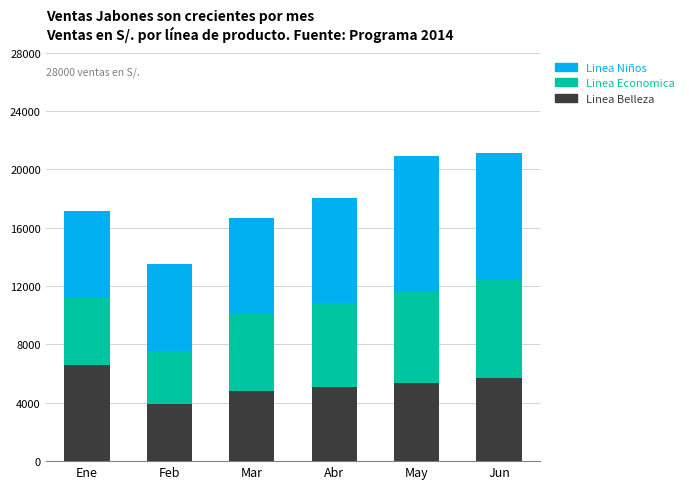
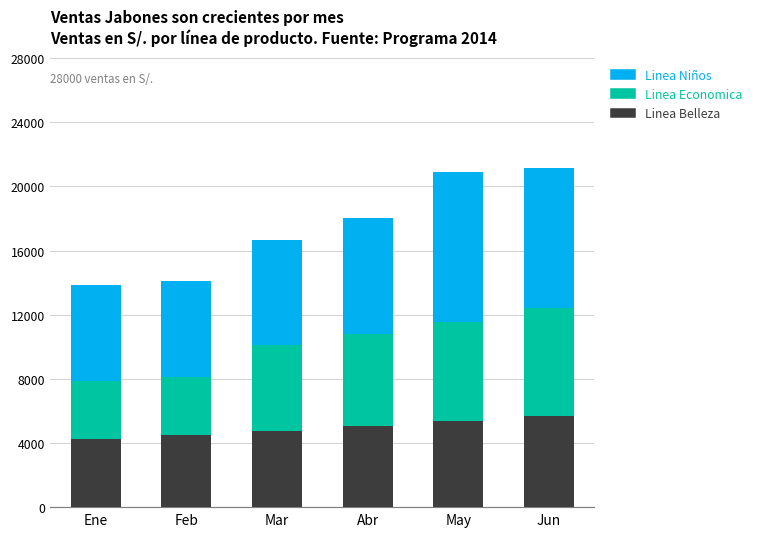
  {
    "Linea Belleza": {
-     "Ene": 6600,
-     "Feb": 3900,
+     "Ene": 4300,
+     "Feb": 4500,
      "Mar": 4800,
      "Abr": 5100,
      "May": 5400,
      "Jun": 5700
    },
    "Linea Economica": {
-     "Ene": 4600,
+     "Ene": 3600,
      "Feb": 3600,
      "Mar": 5300,
      "Abr": 5700,
      "May": 6200,
      "Jun": 6700
    },
    "Linea Niños": {
      "Ene": 6000,
      "Feb": 6000,
      "Mar": 6600,
      "Abr": 7200,
      "May": 9300,
      "Jun": 8700
    }
  }
